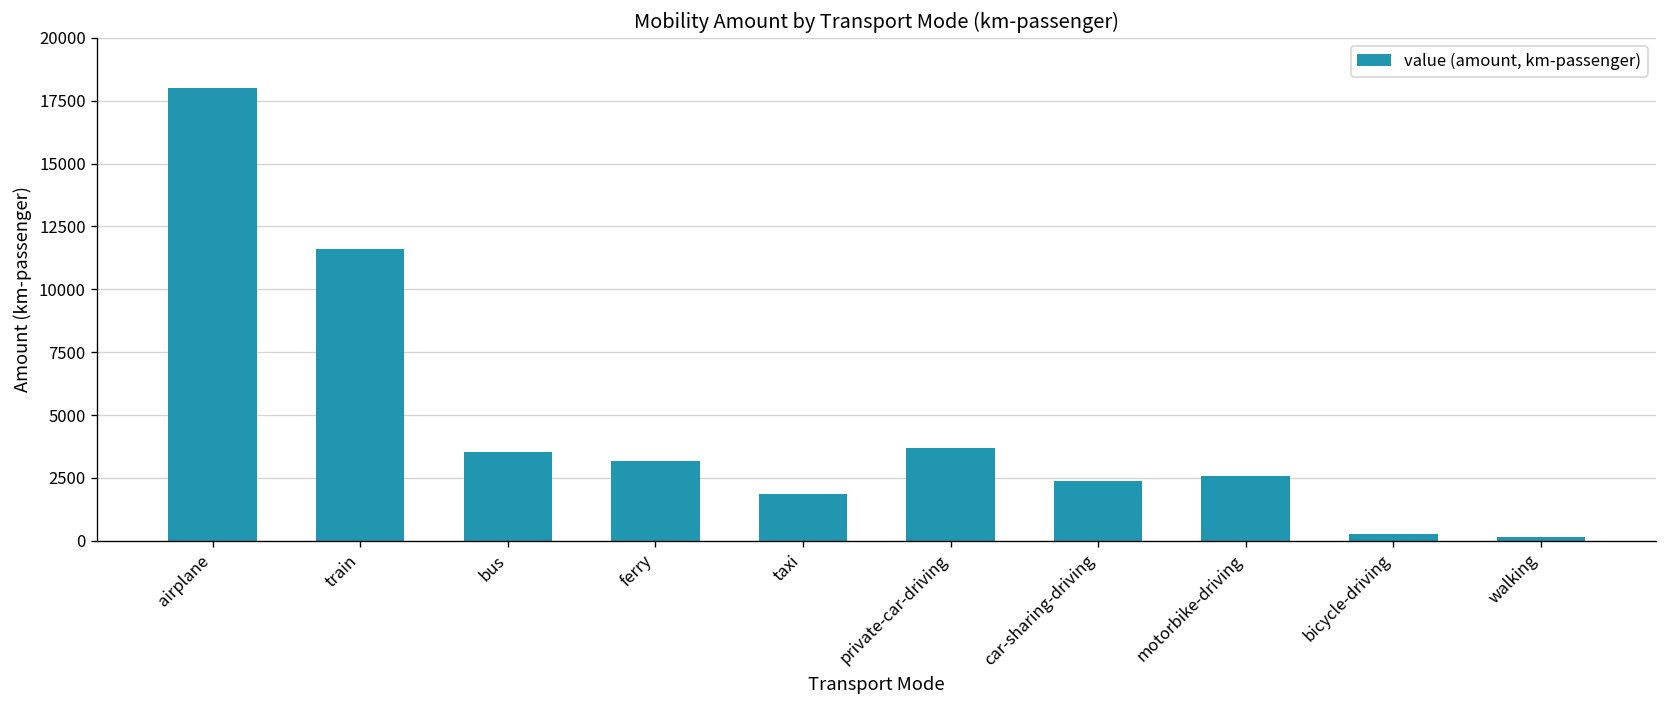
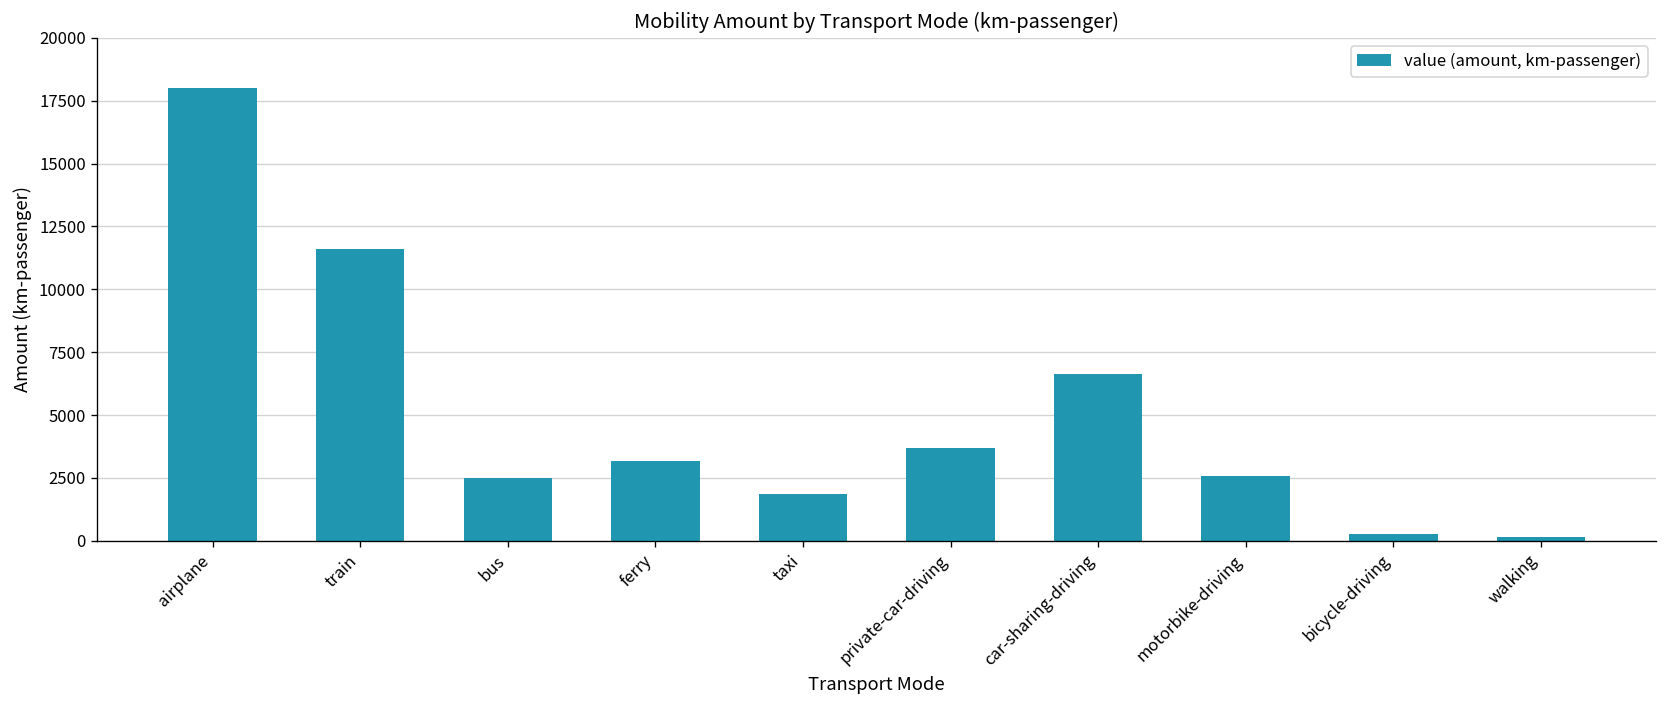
  {
    "airplane": 18000,
    "train": 11600,
-   "bus": 3600,
+   "bus": 2500,
    "ferry": 3200,
    "taxi": 1900,
    "private-car-driving": 3700,
-   "car-sharing-driving": 2400,
+   "car-sharing-driving": 6600,
    "motorbike-driving": 2600,
    "bicycle-driving": 300,
    "walking": 200
  }
